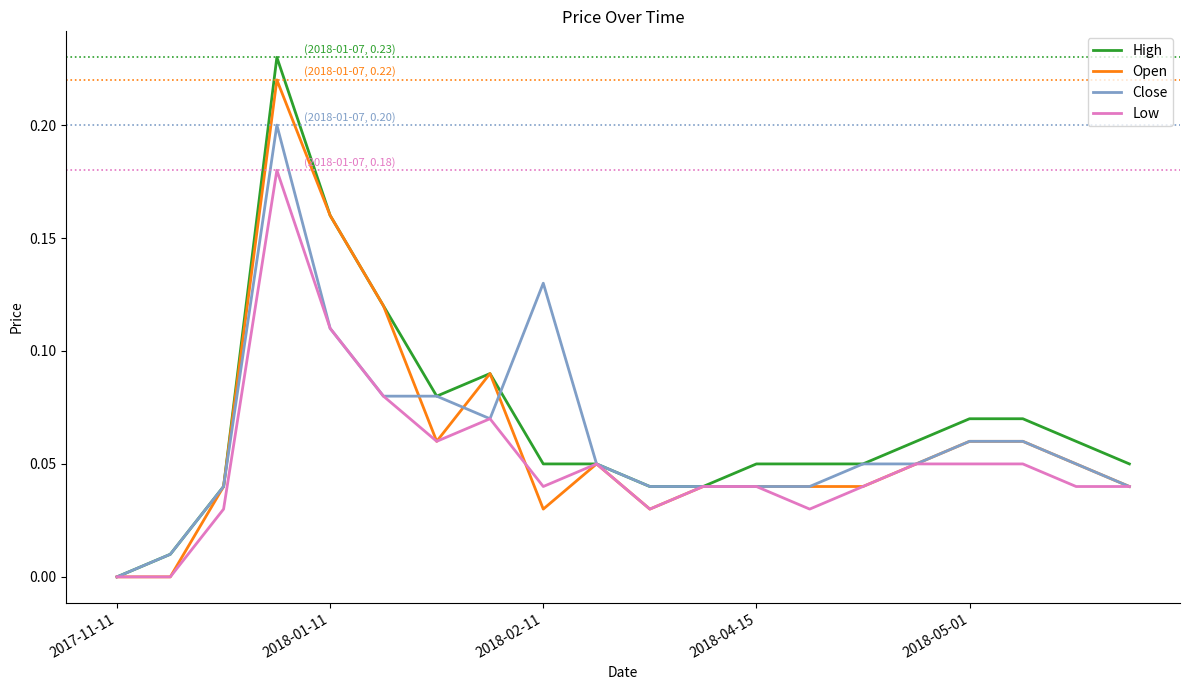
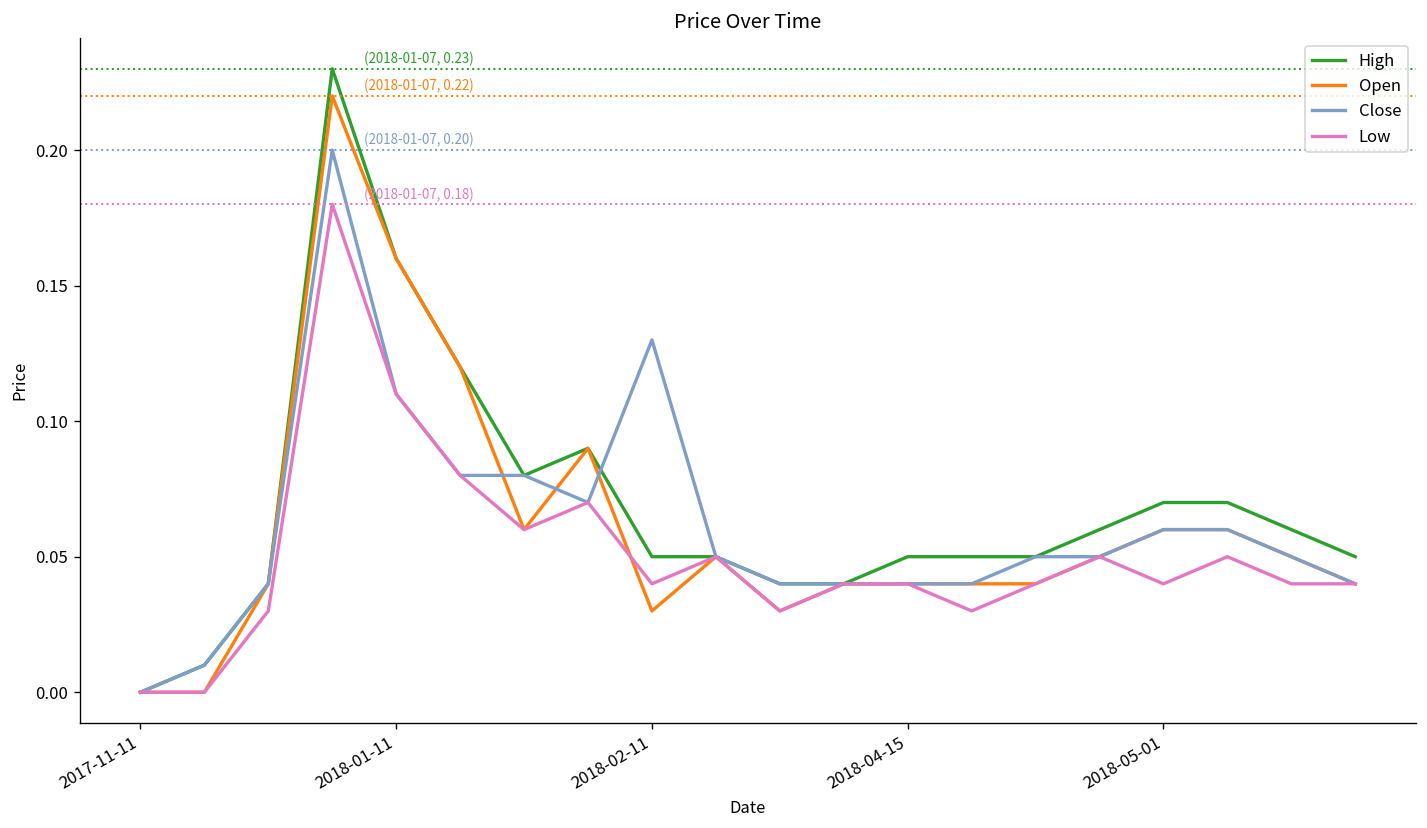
  {
    "High": {
      "2018-02-11": 0.05,
      "2018-04-15": 0.05,
      "2018-05-01": 0.07
    },
    "Open": {
      "2018-02-11": 0.03
    },
    "Close": {
      "2018-02-11": 0.13
    },
    "Low": {
      "2018-02-11": 0.04,
-     "2018-05-01": 0.05
+     "2018-05-01": 0.04
    }
  }
